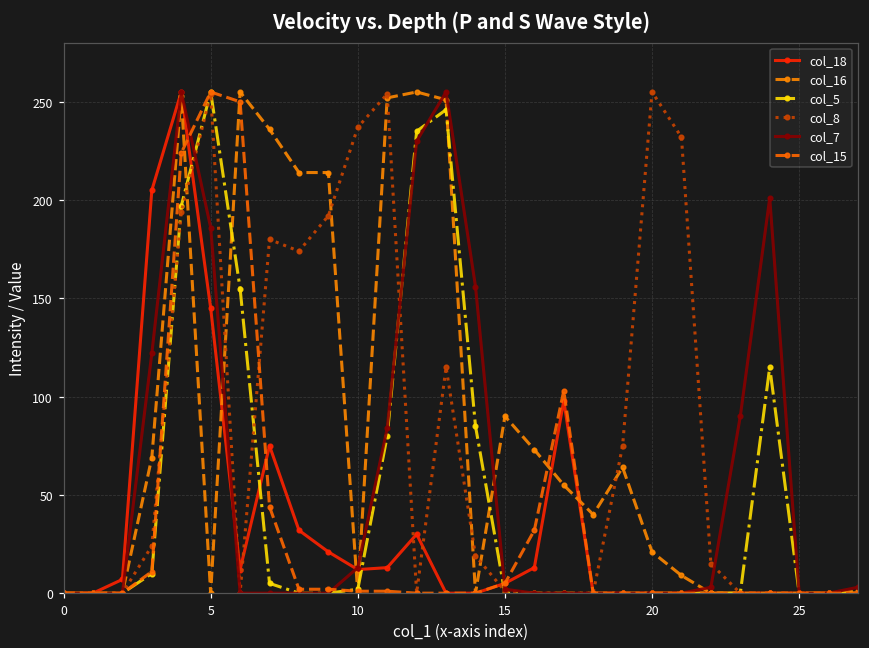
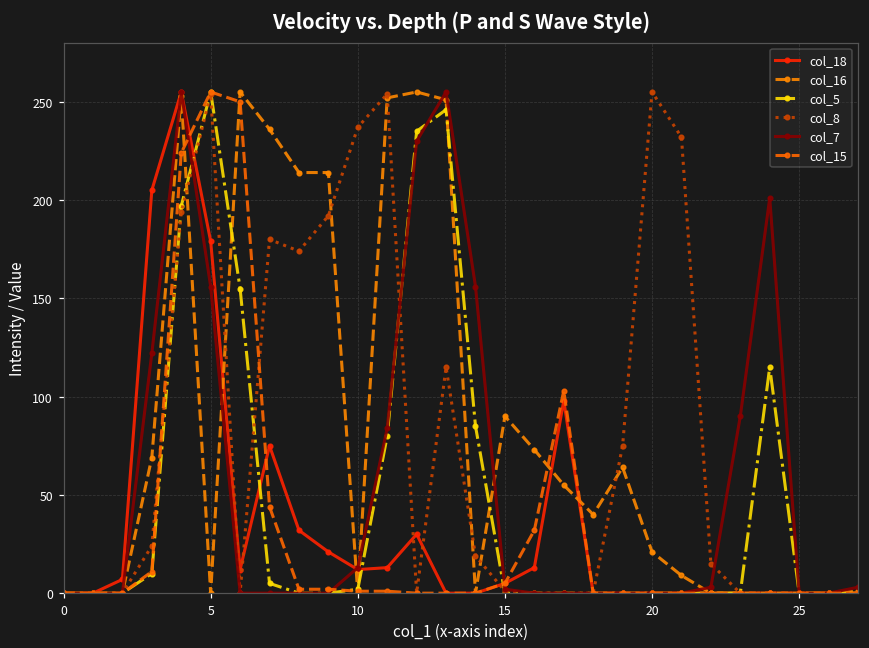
  {
    "col_18": {
-     "5": 145
+     "5": 179
    },
    "col_8": {
      "10": 237,
      "20": 255
    },
    "col_7": {
-     "5": 186
+     "5": 156
    }
  }
